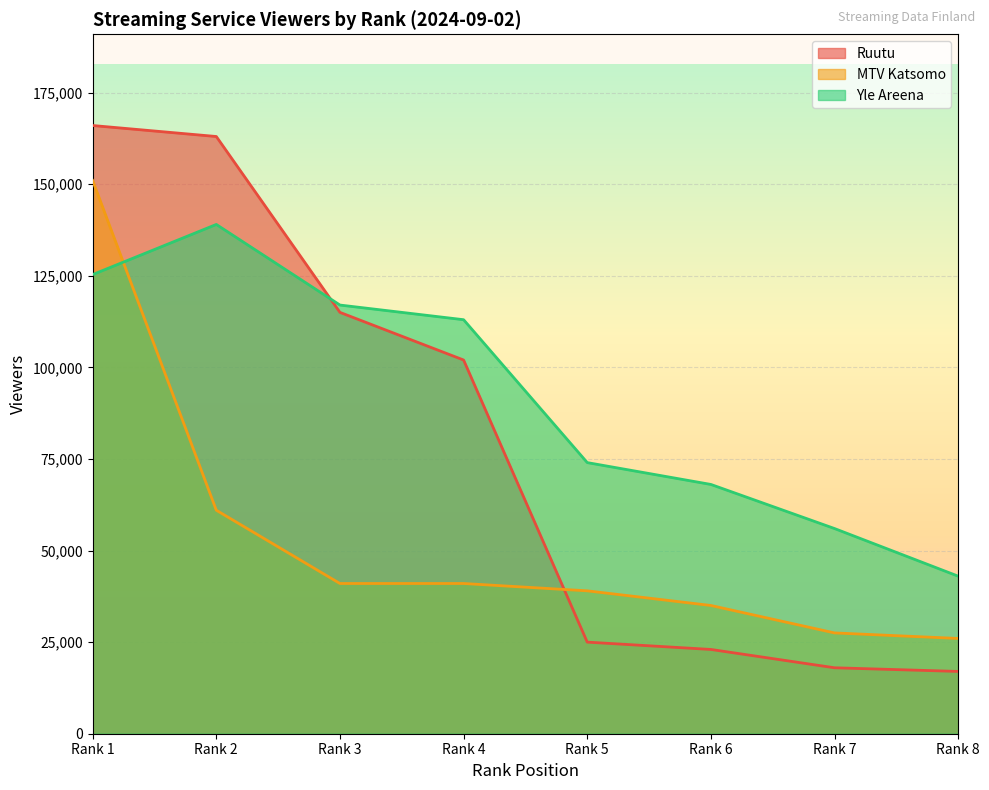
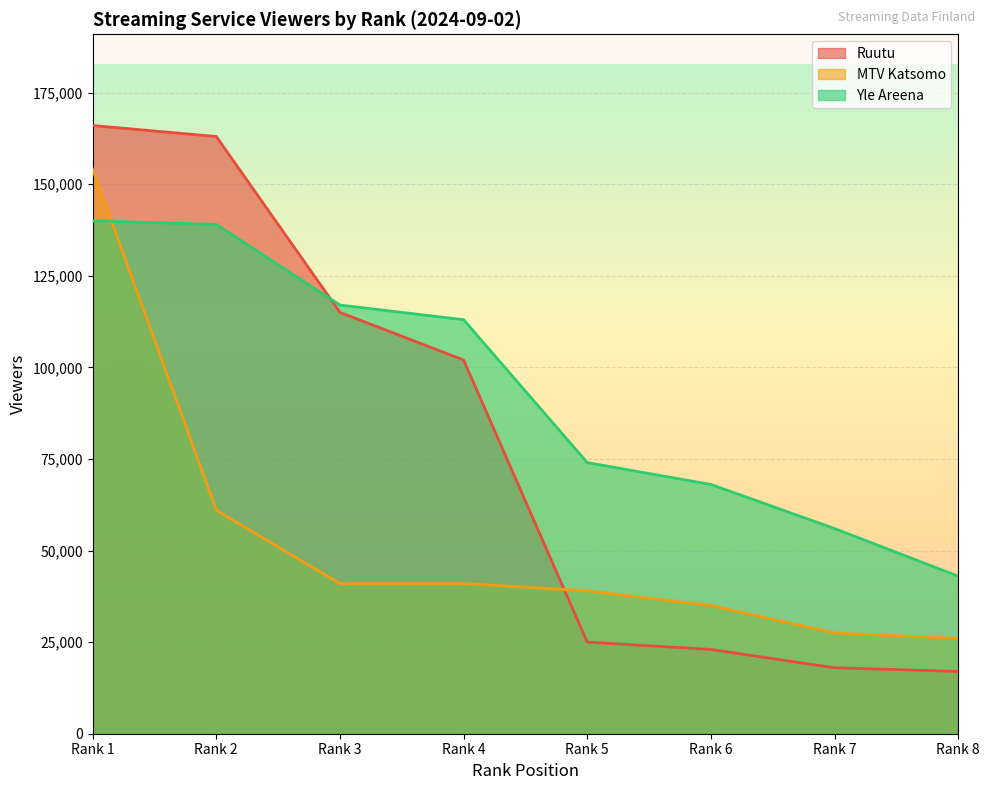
  {
    "Ruutu": {
      "Rank 1": "166,000",
      "Rank 2": "163,000",
      "Rank 3": "115,000",
      "Rank 4": "102,000",
      "Rank 5": "25,000",
      "Rank 6": "23,000",
      "Rank 7": "18,000",
      "Rank 8": "17,000"
    },
    "MTV Katsomo": {
-     "Rank 1": "151,000",
+     "Rank 1": "154,000",
      "Rank 2": "61,000",
      "Rank 3": "41,000",
      "Rank 4": "41,000",
      "Rank 5": "39,000",
      "Rank 6": "35,000",
      "Rank 7": "28,000",
      "Rank 8": "26,000"
    },
    "Yle Areena": {
-     "Rank 1": "125,000",
+     "Rank 1": "140,000",
      "Rank 2": "139,000",
      "Rank 3": "117,000",
      "Rank 4": "113,000",
      "Rank 5": "74,000",
      "Rank 6": "68,000",
      "Rank 7": "56,000",
      "Rank 8": "43,000"
    }
  }
